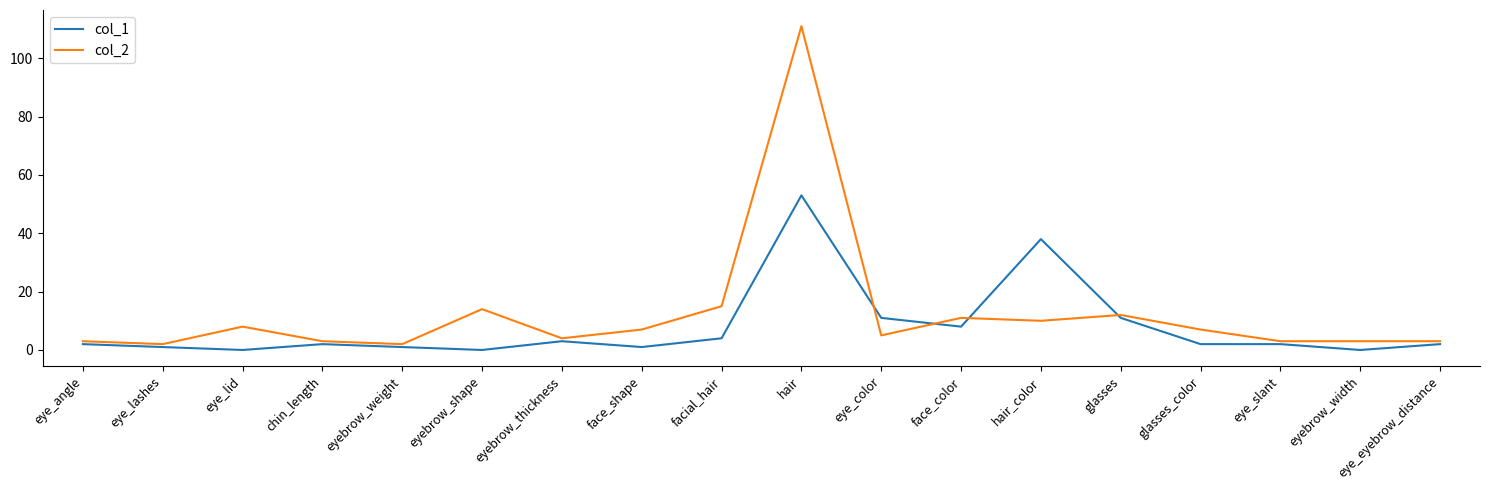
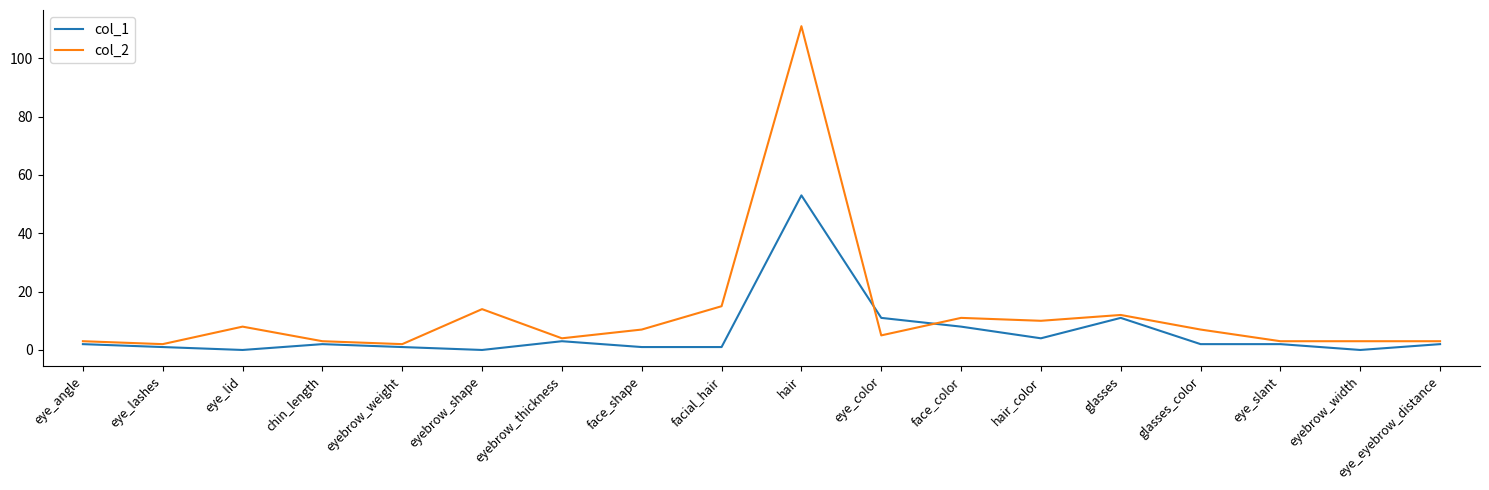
  {
    "col_1": {
      "eye_angle": 2,
      "eye_lashes": 1,
      "eye_lid": 0,
      "chin_length": 2,
      "eyebrow_weight": 1,
      "eyebrow_shape": 0,
      "eyebrow_thickness": 3,
      "face_shape": 1,
-     "facial_hair": 4,
+     "facial_hair": 1,
      "hair": 53,
      "eye_color": 11,
      "face_color": 8,
-     "hair_color": 38,
+     "hair_color": 4,
      "glasses": 11,
      "glasses_color": 2,
      "eye_slant": 2,
      "eyebrow_width": 0,
      "eye_eyebrow_distance": 2
    },
    "col_2": {
      "eye_angle": 3,
      "eye_lashes": 2,
      "eye_lid": 8,
      "chin_length": 3,
      "eyebrow_weight": 2,
      "eyebrow_shape": 14,
      "eyebrow_thickness": 4,
      "face_shape": 7,
      "facial_hair": 15,
      "hair": 111,
      "eye_color": 5,
      "face_color": 11,
      "hair_color": 10,
      "glasses": 12,
      "glasses_color": 7,
      "eye_slant": 3,
      "eyebrow_width": 3,
      "eye_eyebrow_distance": 3
    }
  }
